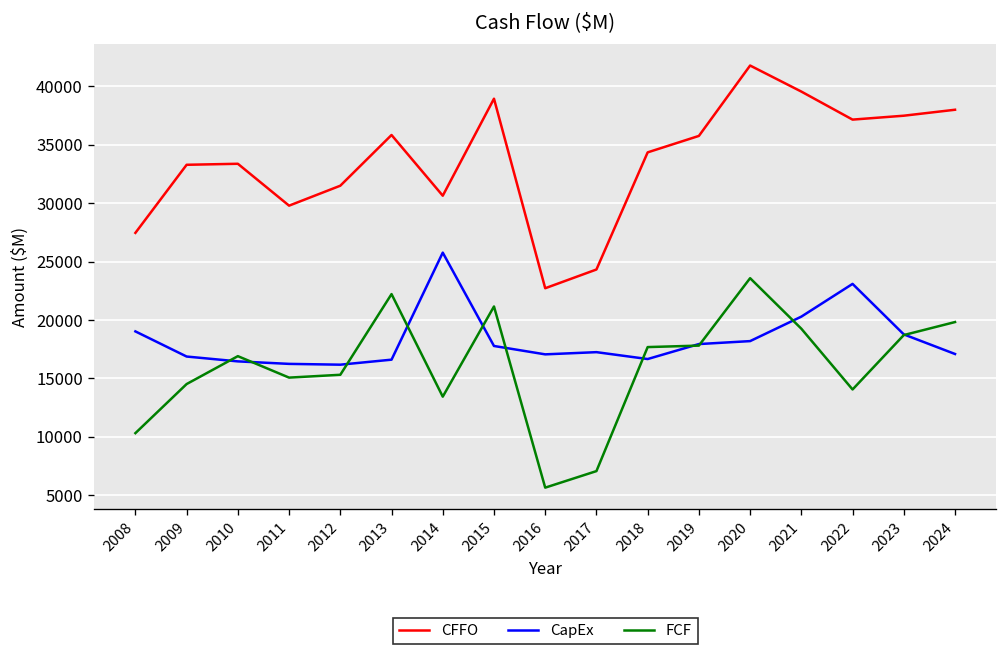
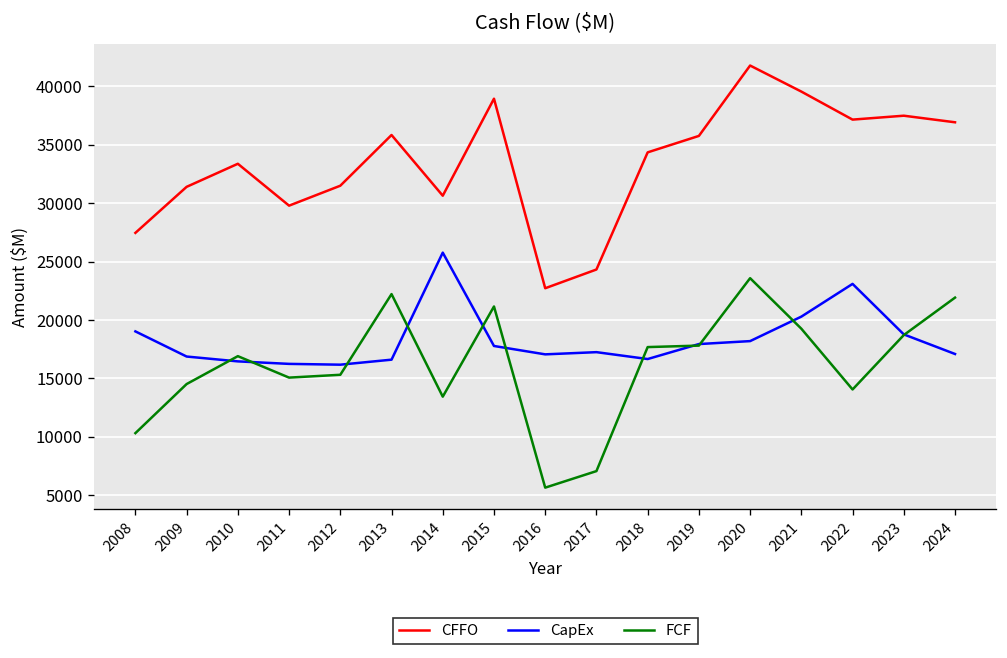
  {
    "CFFO": {
      "2008": 27000,
-     "2009": 33000,
+     "2009": 31000,
      "2010": 33000,
      "2011": 30000,
      "2012": 31000,
      "2013": 36000,
      "2014": 31000,
      "2015": 39000,
      "2016": 23000,
      "2017": 24000,
      "2018": 34000,
      "2019": 36000,
      "2020": 42000,
      "2021": 40000,
      "2022": 37000,
      "2023": 37000,
-     "2024": 38000
+     "2024": 37000
    },
    "CapEx": {
      "2008": 19000,
      "2009": 17000,
      "2010": 16000,
      "2011": 16000,
      "2012": 16000,
      "2013": 17000,
      "2014": 26000,
      "2015": 18000,
      "2016": 17000,
      "2017": 17000,
      "2018": 17000,
      "2020": 18000,
      "2021": 20000,
      "2022": 23000,
      "2024": 17000
    },
    "FCF": {
      "2008": 10000,
      "2009": 15000,
      "2010": 17000,
      "2011": 15000,
      "2012": 15000,
      "2013": 22000,
      "2014": 13000,
      "2015": 21000,
      "2016": 6000,
      "2017": 7000,
      "2018": 18000,
      "2020": 24000,
      "2021": 19000,
      "2022": 14000,
-     "2024": 20000
+     "2024": 22000
    }
  }
